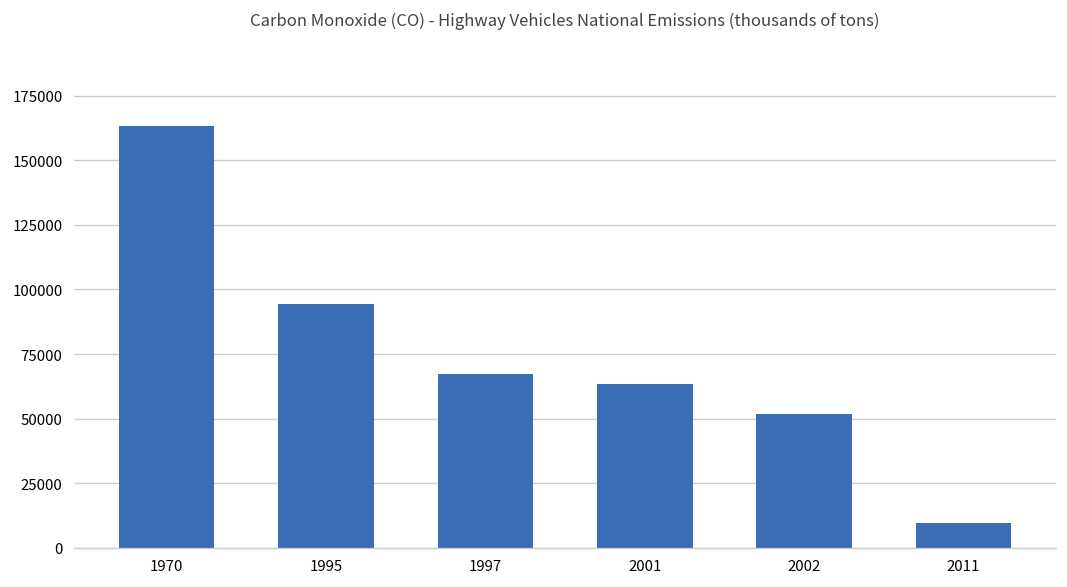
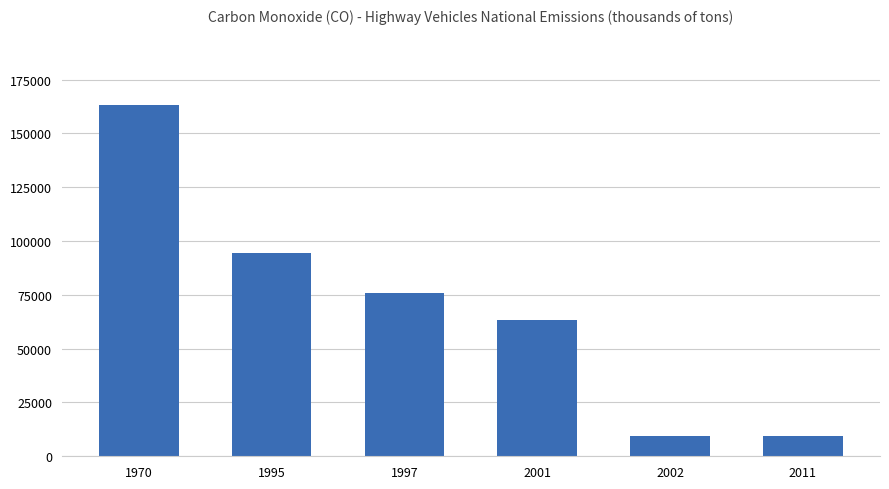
  {
    "1970": 163000,
    "1995": 94000,
-   "1997": 67000,
+   "1997": 76000,
    "2001": 63000,
-   "2002": 52000,
+   "2002": 10000,
    "2011": 9000
  }
